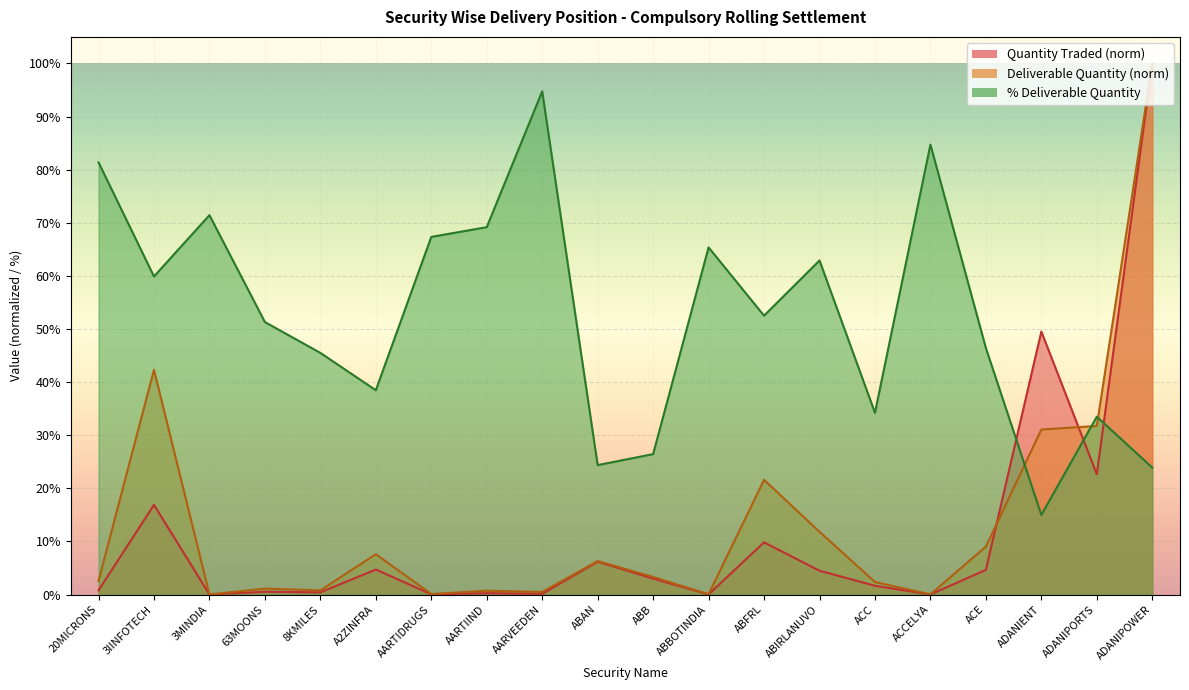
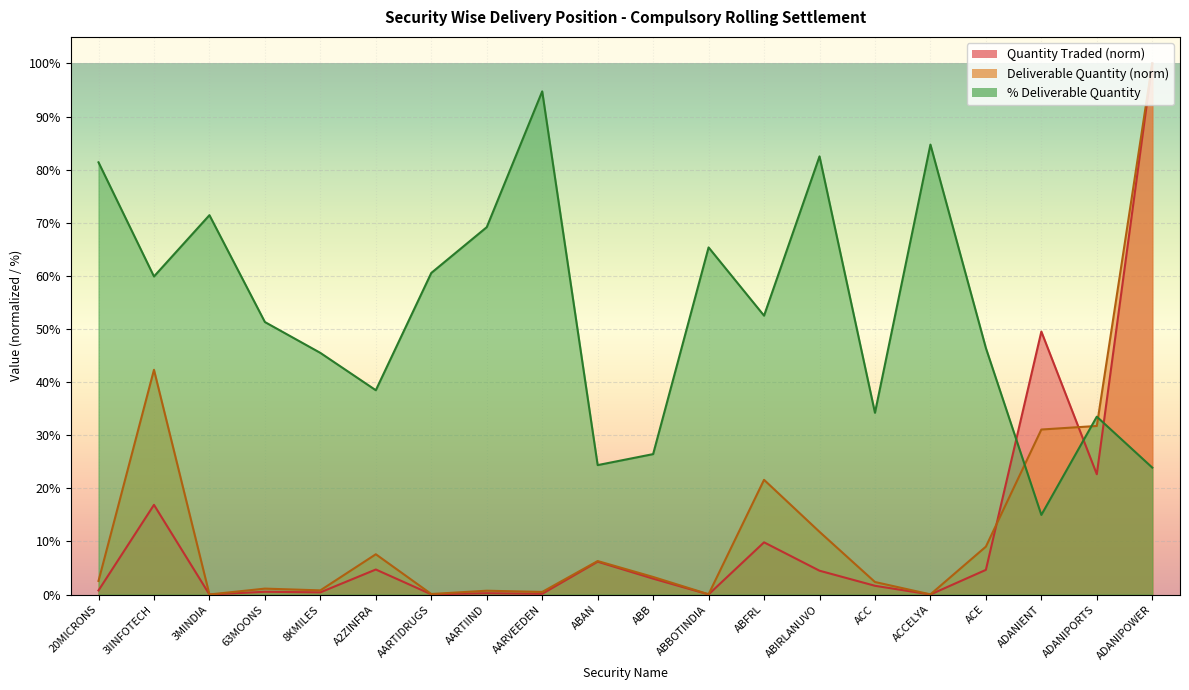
  {
    "% Deliverable Quantity": {
      "20MICRONS": "81%",
      "3IINFOTECH": "60%",
      "3MINDIA": "71%",
      "63MOONS": "51%",
      "8KMILES": "46%",
      "A2ZINFRA": "38%",
-     "AARTIDRUGS": "67%",
+     "AARTIDRUGS": "61%",
      "AARTIIND": "69%",
      "AARVEEDEN": "95%",
      "ABAN": "24%",
      "ABB": "26%",
      "ABBOTINDIA": "65%",
      "ABFRL": "53%",
-     "ABIRLANUVO": "63%",
+     "ABIRLANUVO": "83%",
      "ACC": "34%",
      "ACCELYA": "85%",
      "ACE": "46%",
      "ADANIENT": "15%",
      "ADANIPORTS": "33%",
      "ADANIPOWER": "24%"
    }
  }
